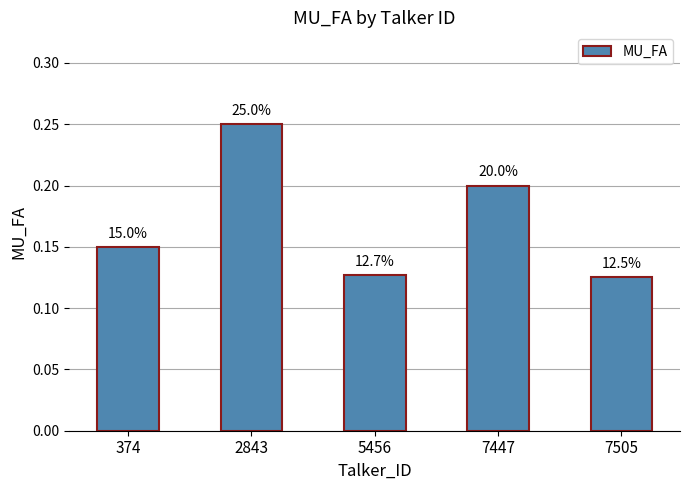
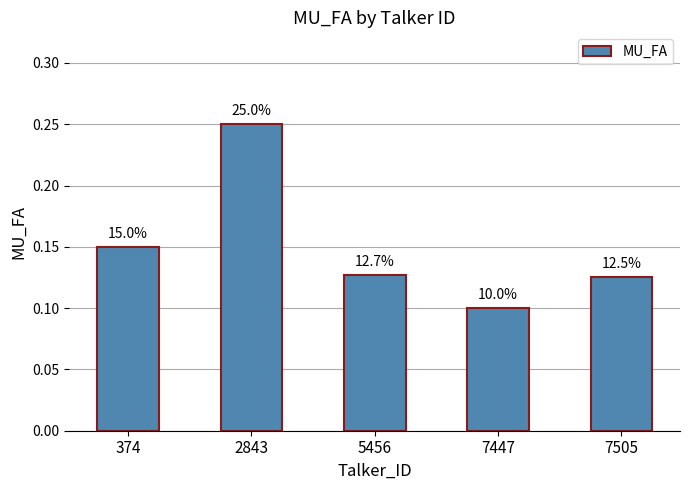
  {
    "374": "15.0%",
    "2843": "25.0%",
    "5456": "12.7%",
-   "7447": "20.0%",
+   "7447": "10.0%",
    "7505": "12.5%"
  }
